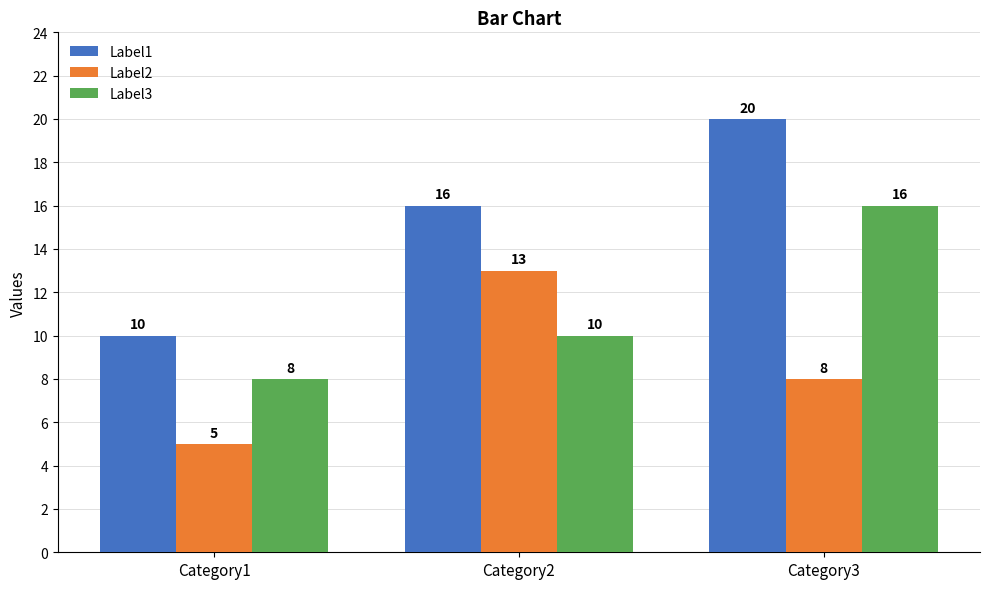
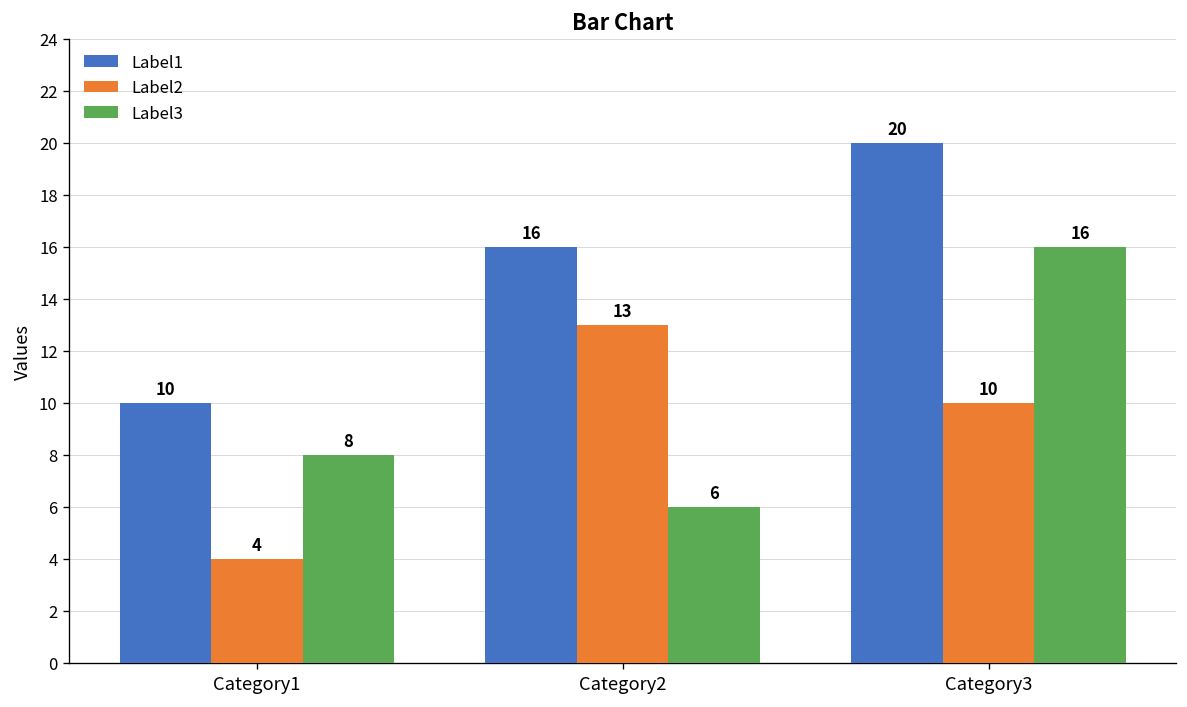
  {
    "Label1": {
      "Category1": 10,
      "Category2": 16,
      "Category3": 20
    },
    "Label2": {
-     "Category1": 5,
+     "Category1": 4,
      "Category2": 13,
-     "Category3": 8
+     "Category3": 10
    },
    "Label3": {
      "Category1": 8,
-     "Category2": 10,
+     "Category2": 6,
      "Category3": 16
    }
  }
